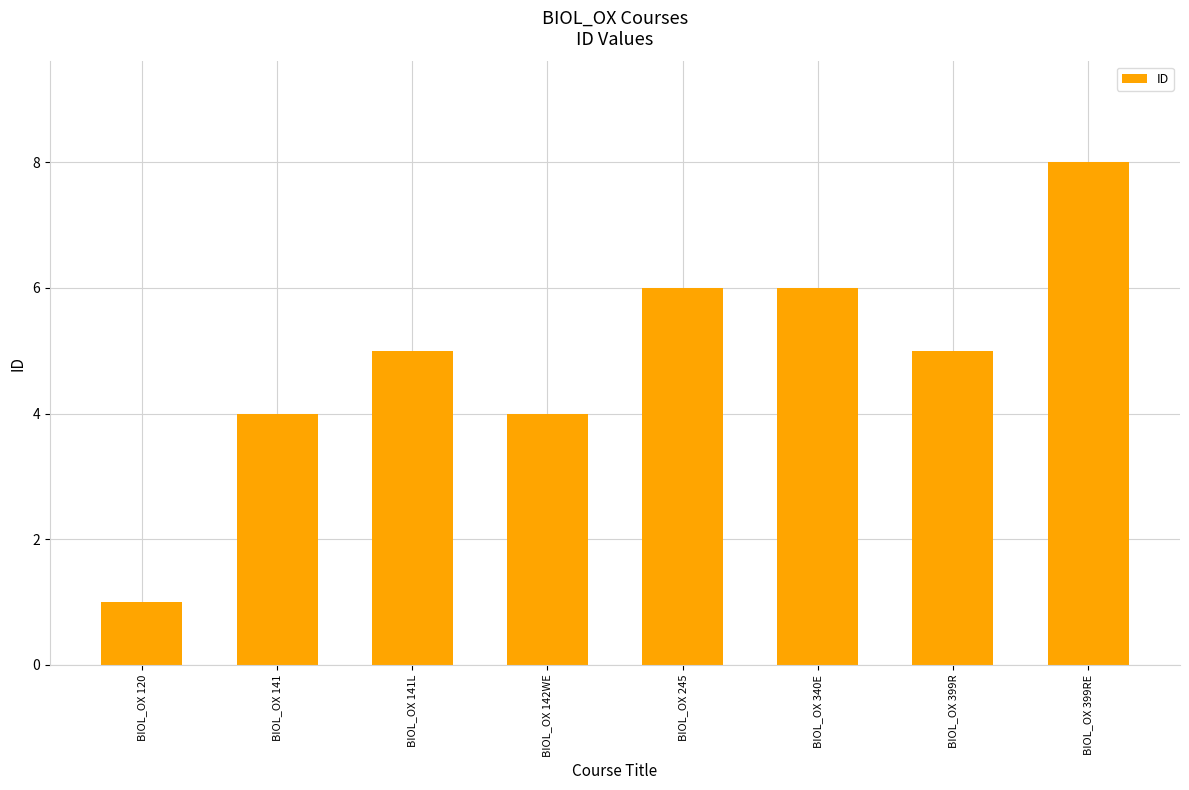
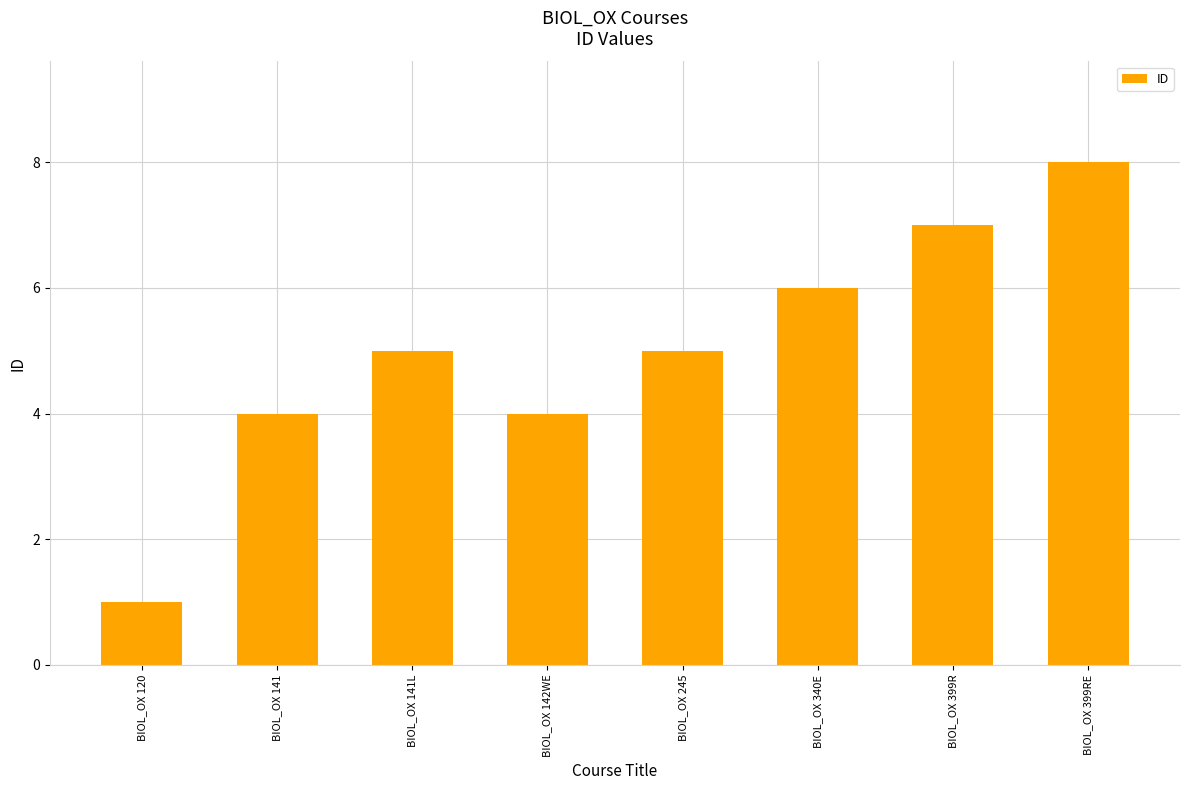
  {
    "BIOL_OX 120": 1,
    "BIOL_OX 141": 4,
    "BIOL_OX 141L": 5,
    "BIOL_OX 142WE": 4,
-   "BIOL_OX 245": 6,
+   "BIOL_OX 245": 5,
    "BIOL_OX 340E": 6,
-   "BIOL_OX 399R": 5,
+   "BIOL_OX 399R": 7,
    "BIOL_OX 399RE": 8
  }
